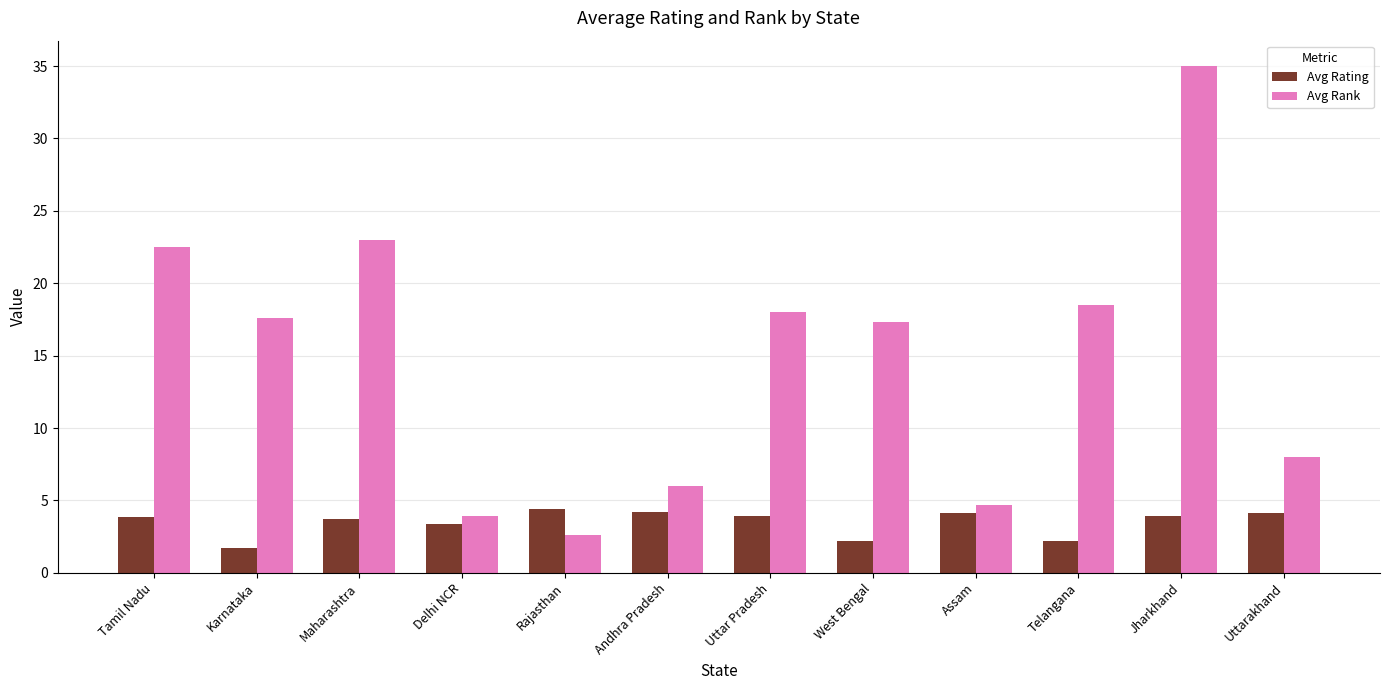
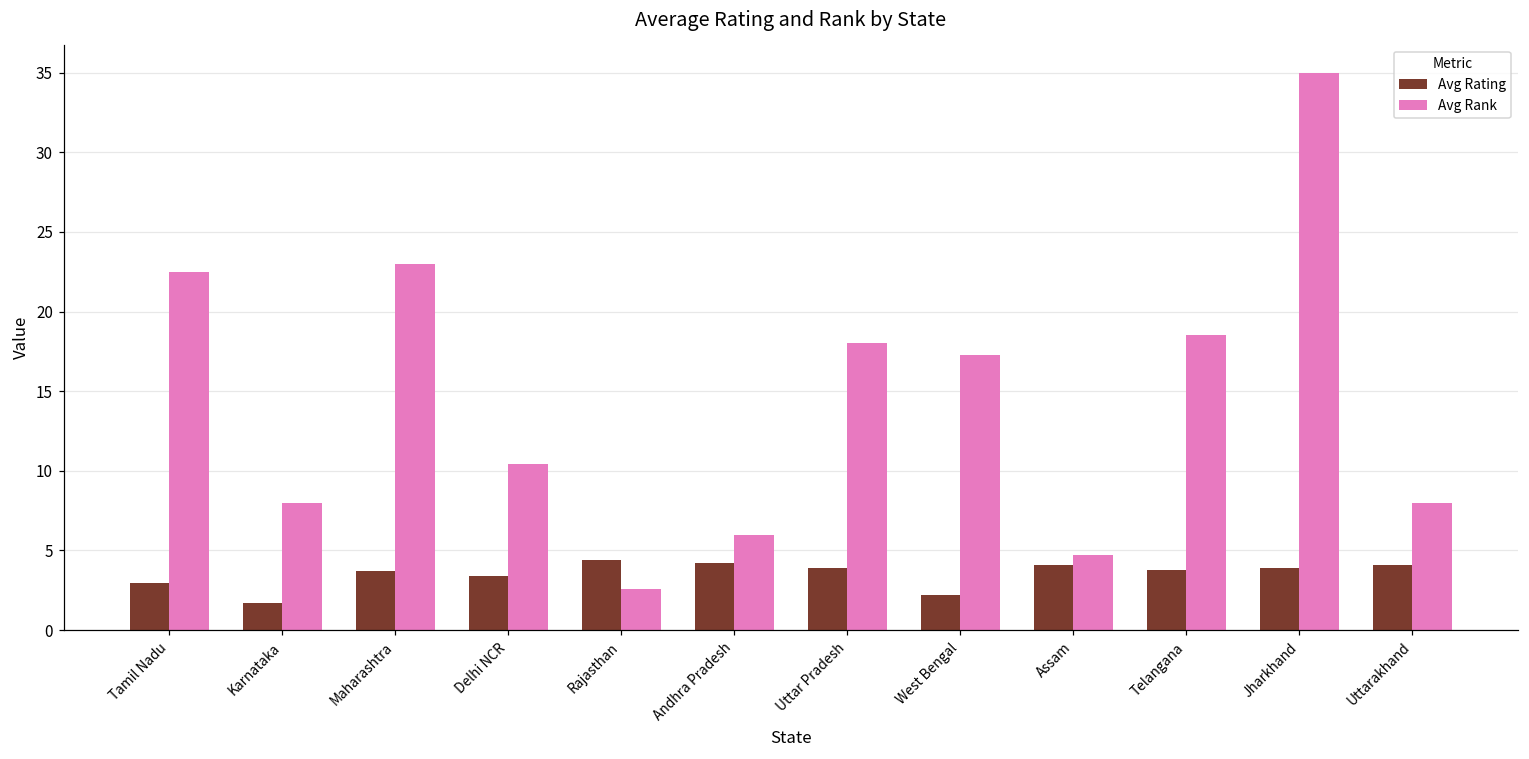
  {
    "Avg Rating": {
-     "Tamil Nadu": 3.9,
+     "Tamil Nadu": 3.0,
      "Karnataka": 1.7,
      "Maharashtra": 3.7,
      "Delhi NCR": 3.4,
      "Rajasthan": 4.4,
      "Andhra Pradesh": 4.2,
      "Uttar Pradesh": 3.9,
      "West Bengal": 2.2,
      "Assam": 4.1,
-     "Telangana": 2.2,
+     "Telangana": 3.8,
      "Jharkhand": 3.9,
      "Uttarakhand": 4.1
    },
    "Avg Rank": {
      "Tamil Nadu": 22.5,
-     "Karnataka": 17.6,
+     "Karnataka": 8.0,
      "Maharashtra": 23.0,
-     "Delhi NCR": 3.9,
+     "Delhi NCR": 10.4,
      "Rajasthan": 2.6,
      "Andhra Pradesh": 6.0,
      "Uttar Pradesh": 18.0,
      "West Bengal": 17.3,
      "Assam": 4.7,
      "Telangana": 18.5,
      "Jharkhand": 35.0,
      "Uttarakhand": 8.0
    }
  }
